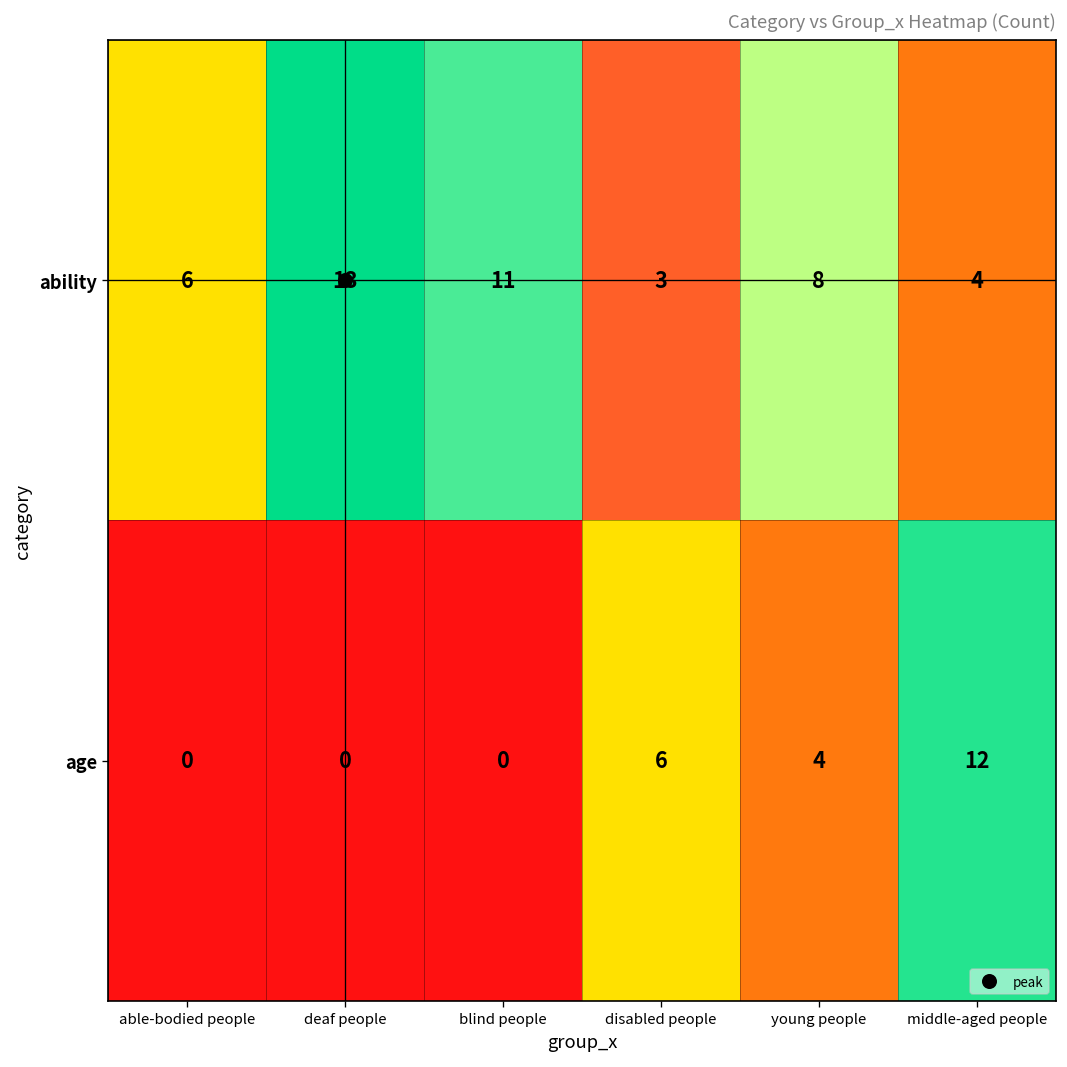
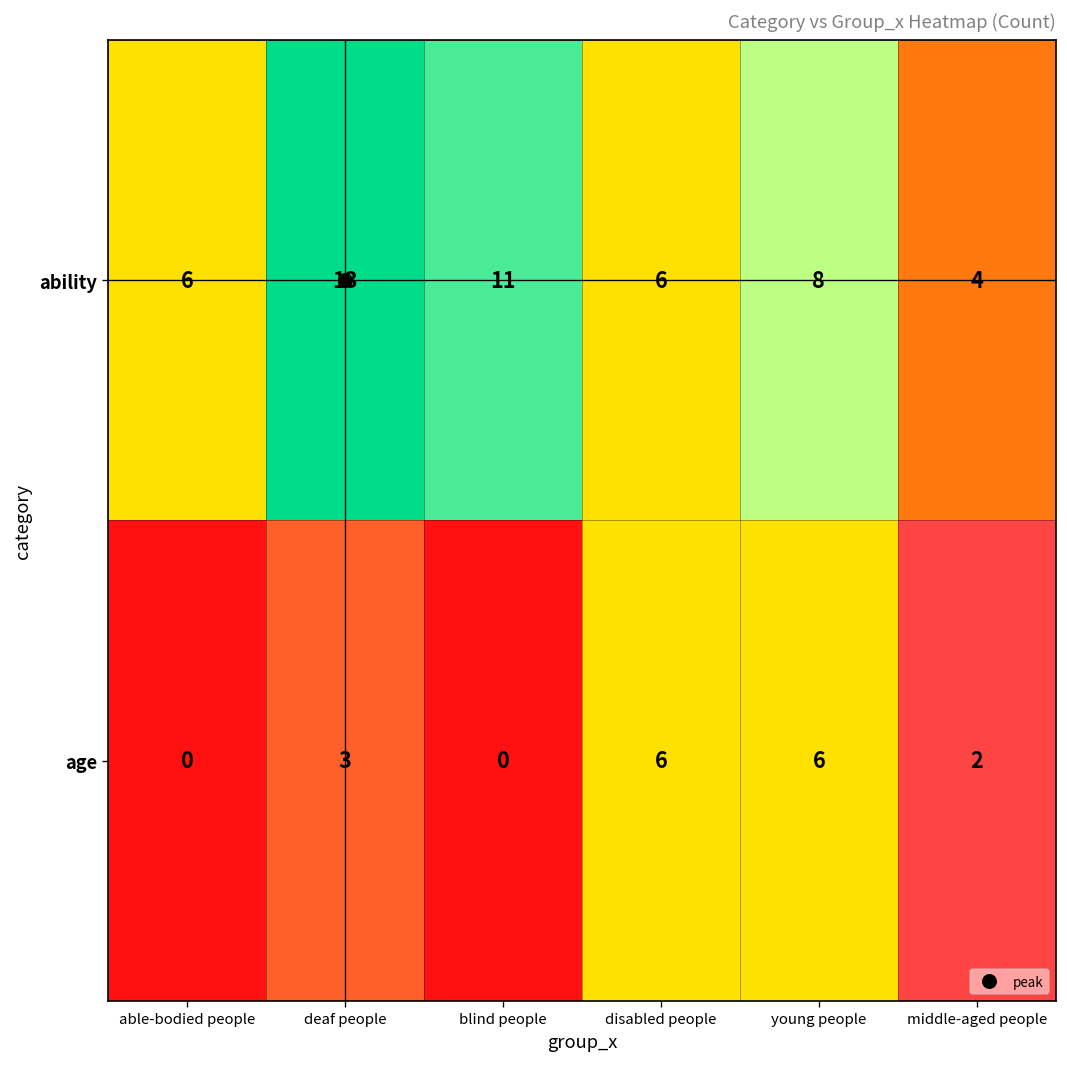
  {
    "ability": {
      "able-bodied people": 6,
      "blind people": 11,
-     "disabled people": 3,
+     "disabled people": 6,
      "young people": 8,
      "middle-aged people": 4
    },
    "age": {
      "able-bodied people": 0,
-     "deaf people": 0,
+     "deaf people": 3,
      "blind people": 0,
      "disabled people": 6,
-     "young people": 4,
-     "middle-aged people": 12
+     "young people": 6,
+     "middle-aged people": 2
    }
  }
